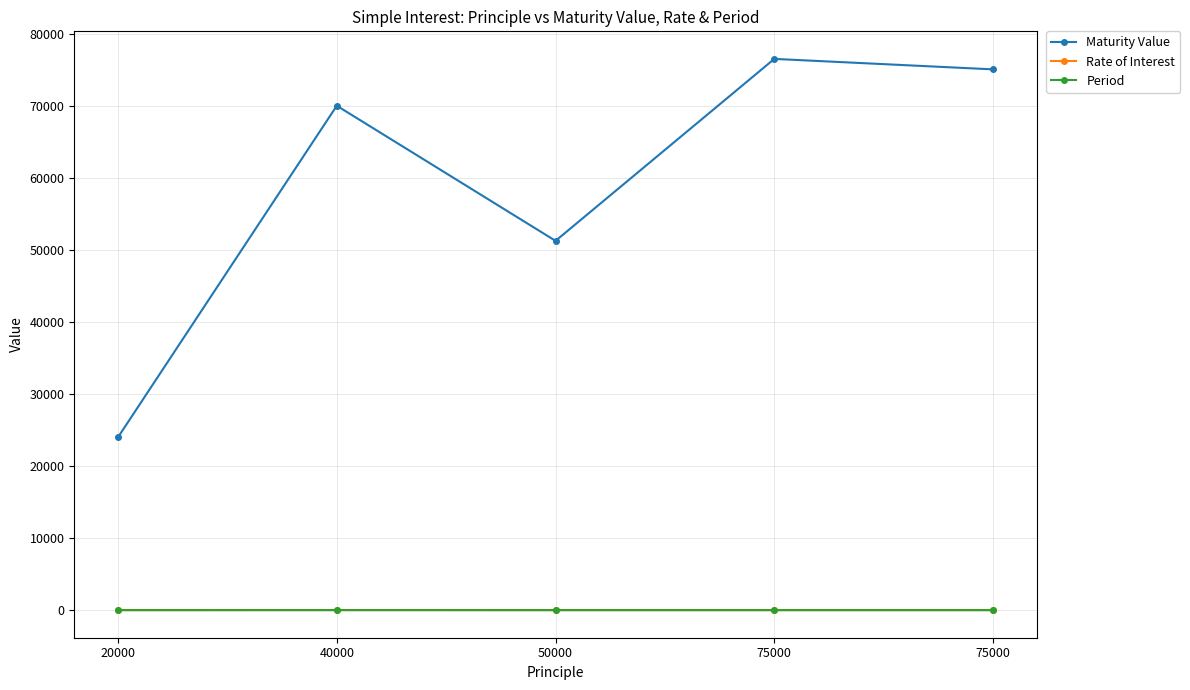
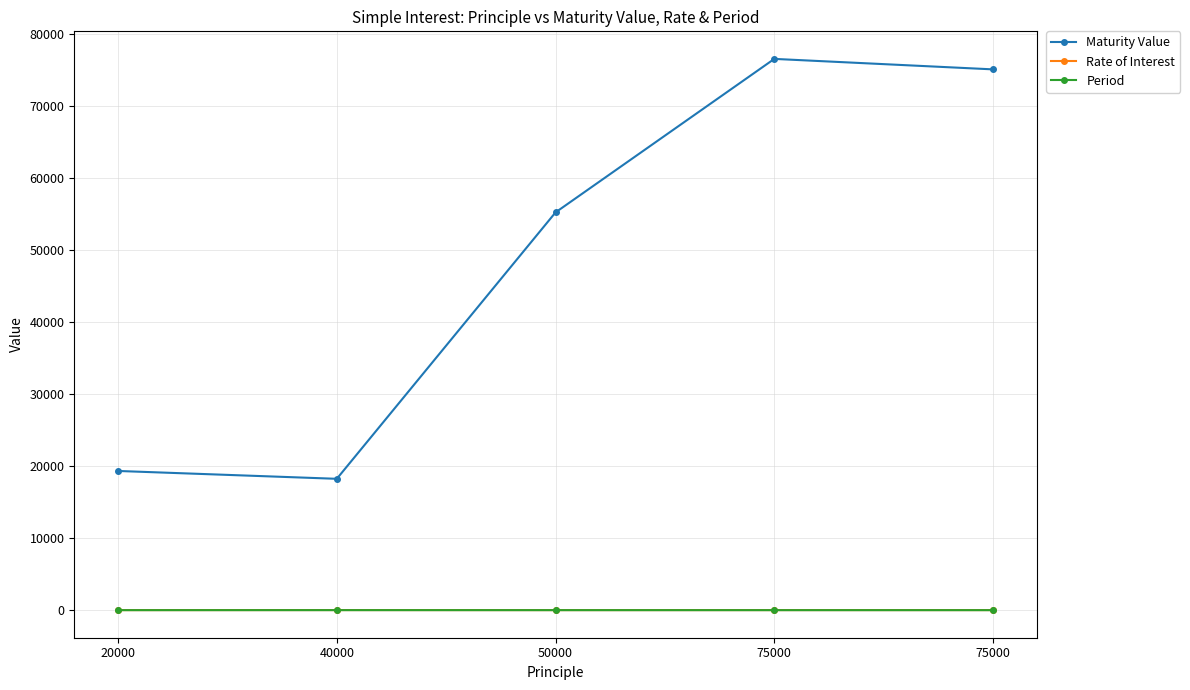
  {
    "Maturity Value": {
-     "20000": 24000,
-     "40000": 70000,
-     "50000": 51000
+     "20000": 19000,
+     "40000": 18000,
+     "50000": 55000
    },
    "Period": {
      "20000": 0,
      "40000": 0,
      "50000": 0
    }
  }
